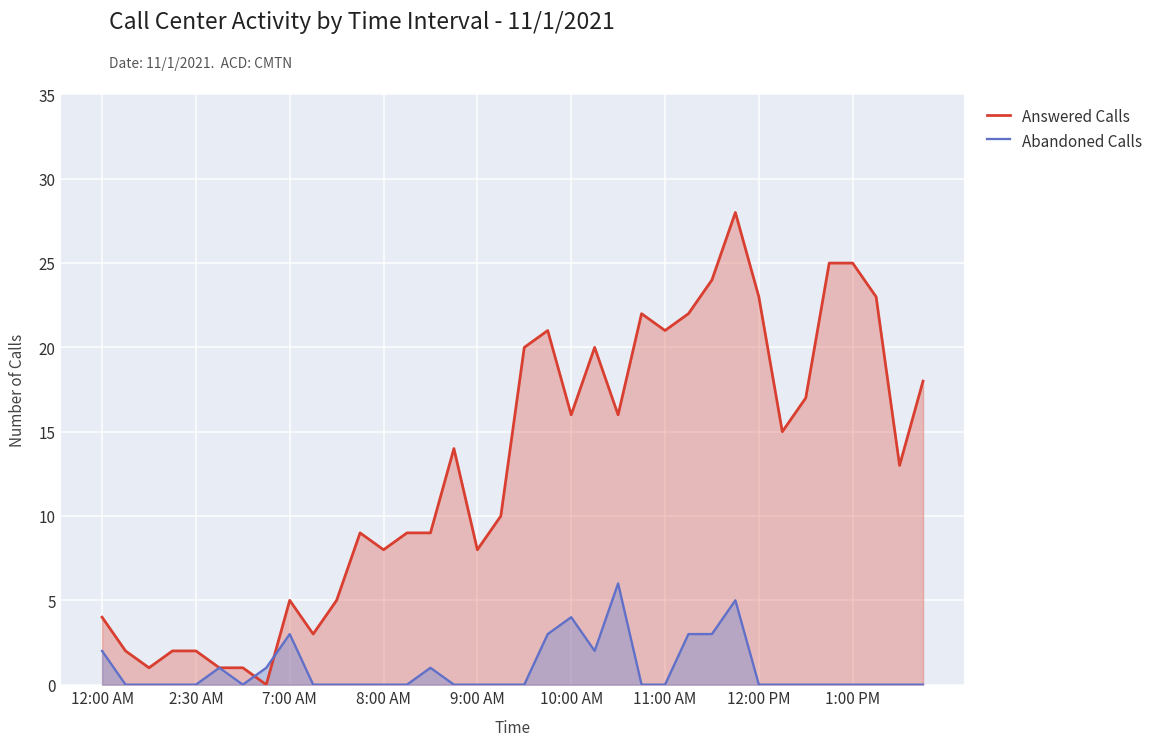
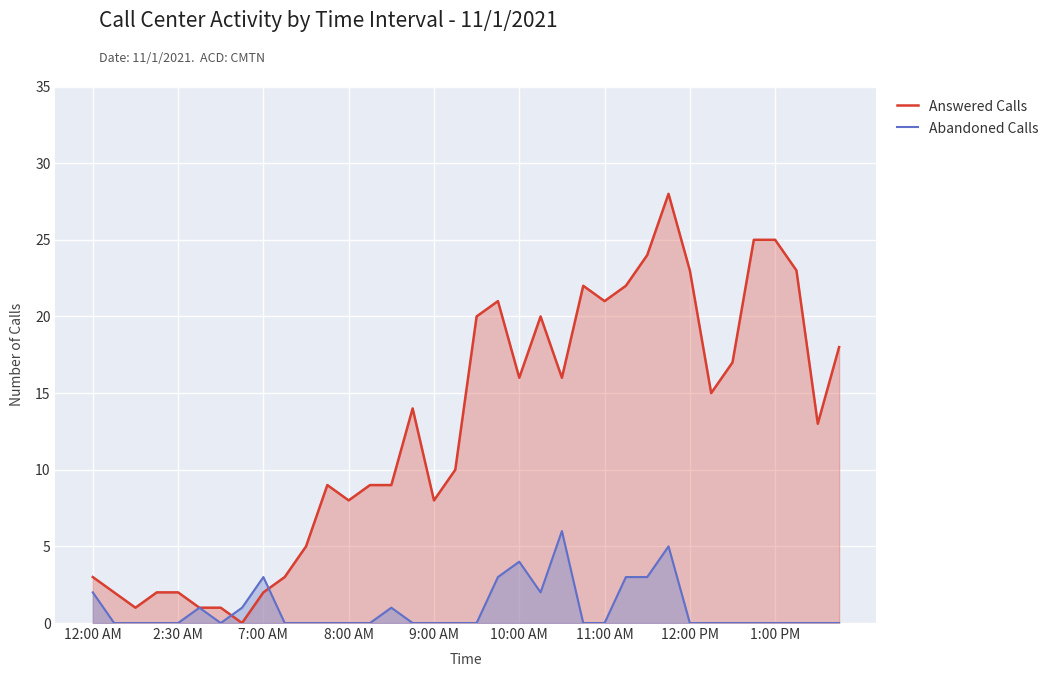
  {
    "Answered Calls": {
-     "12:00 AM": 4,
+     "12:00 AM": 3,
      "2:30 AM": 2,
-     "7:00 AM": 5,
+     "7:00 AM": 2,
      "8:00 AM": 8,
      "9:00 AM": 8,
      "10:00 AM": 16,
      "11:00 AM": 21,
      "12:00 PM": 23,
      "1:00 PM": 25
    },
    "Abandoned Calls": {
      "12:00 AM": 2,
      "2:30 AM": 0,
      "7:00 AM": 3,
      "8:00 AM": 0,
      "9:00 AM": 0,
      "10:00 AM": 4,
      "11:00 AM": 0,
      "12:00 PM": 0,
      "1:00 PM": 0
    }
  }
